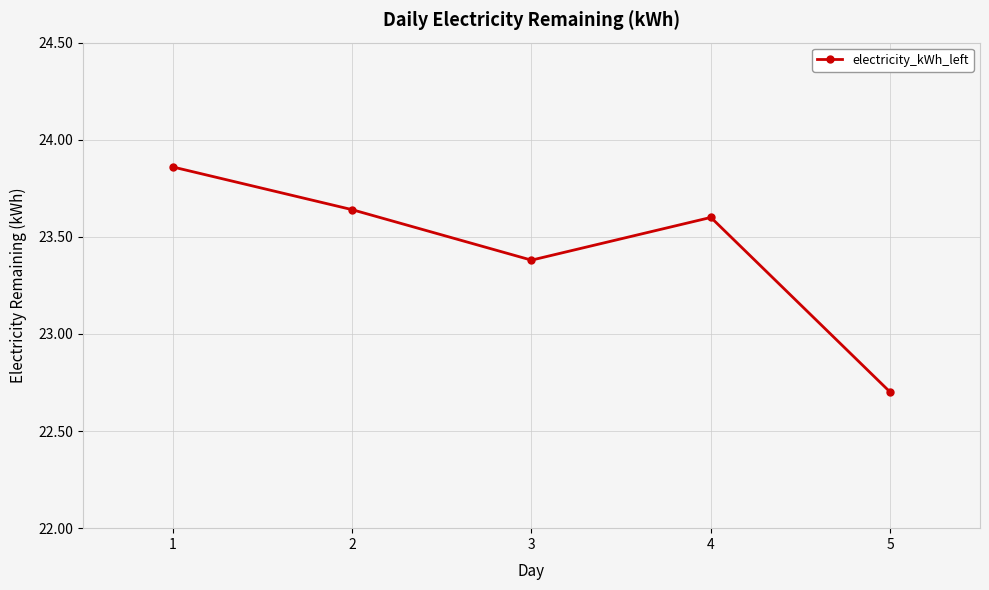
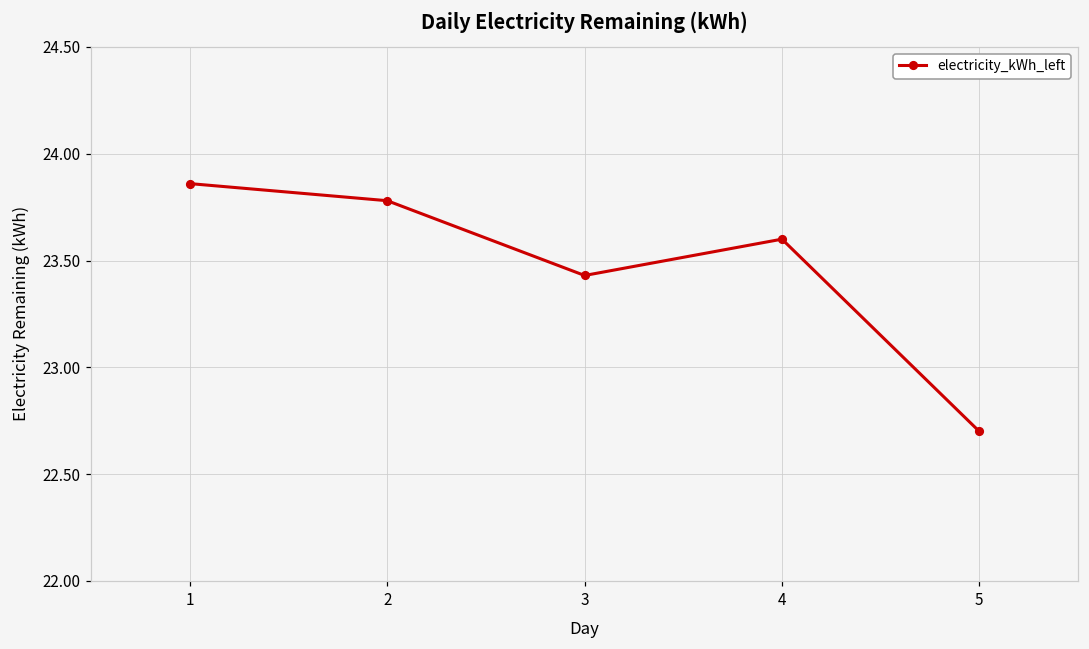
  {
    "1": 23.86,
-   "2": 23.64,
-   "3": 23.38,
+   "2": 23.78,
+   "3": 23.43,
    "4": 23.60,
    "5": 22.70
  }
